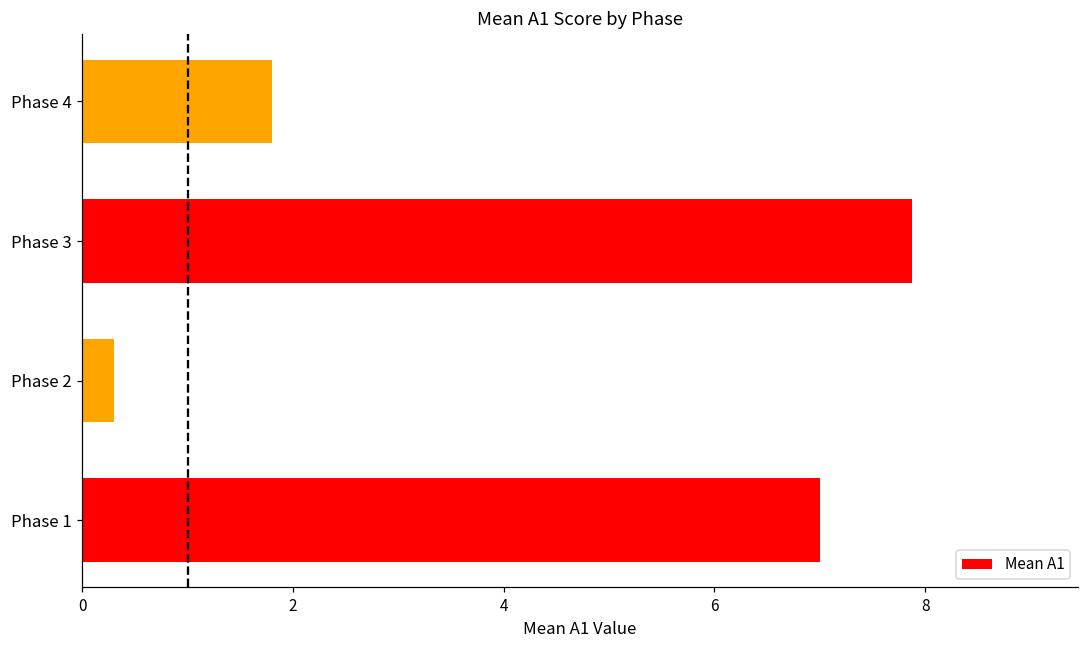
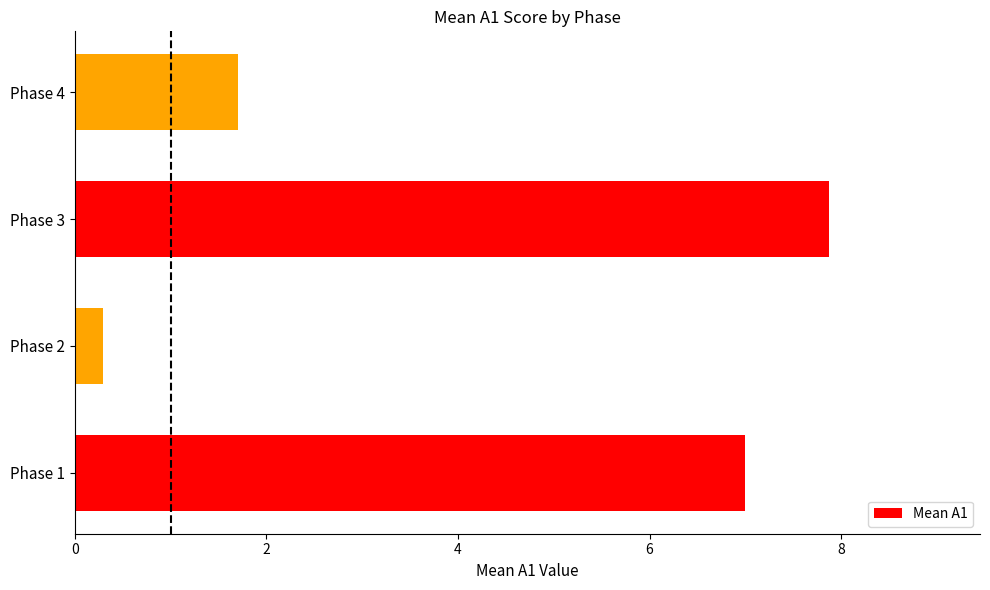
  {
-   "Phase 4": 1.8,
+   "Phase 4": 1.7,
    "Phase 3": 7.9,
    "Phase 2": 0.3,
    "Phase 1": 7.0
  }
